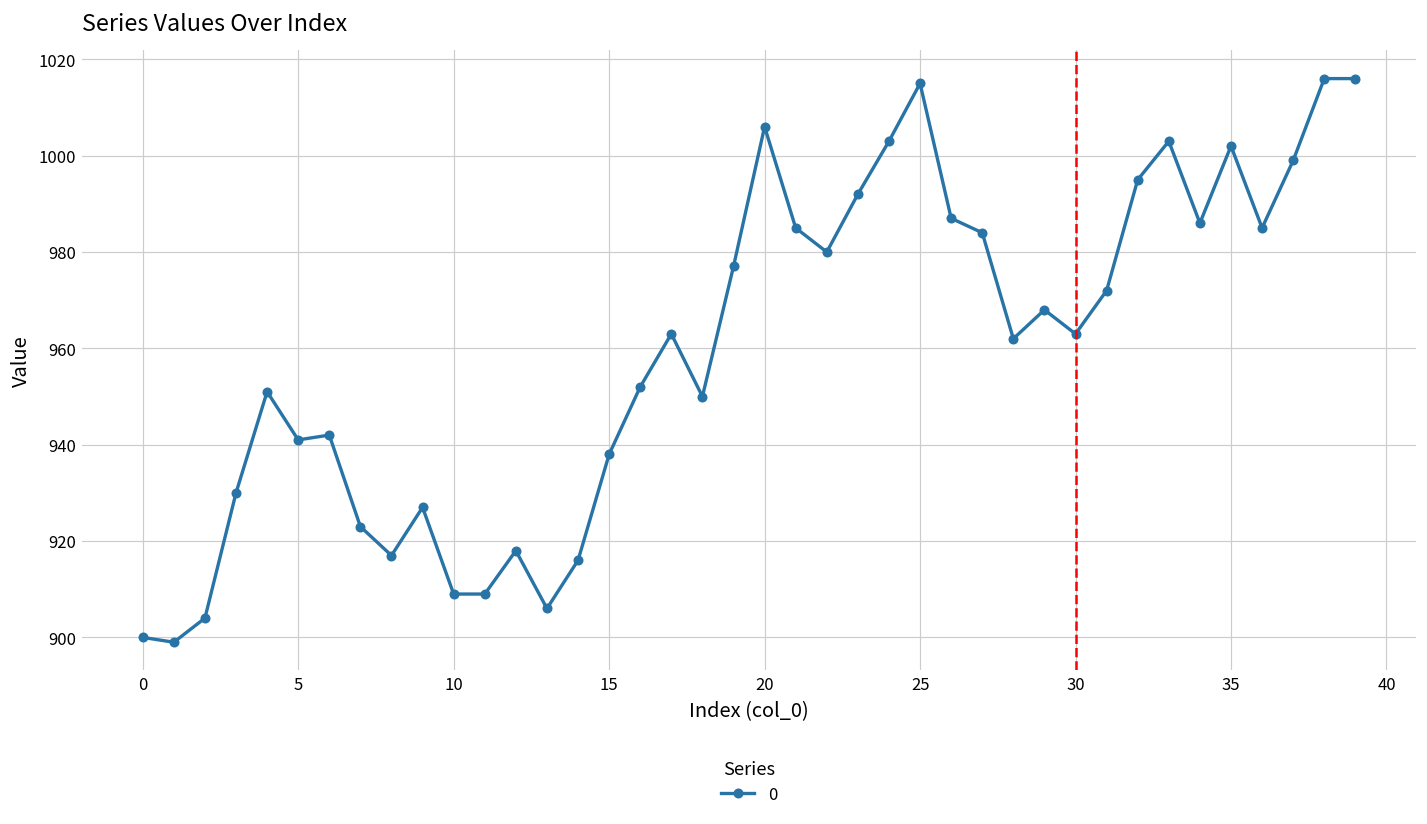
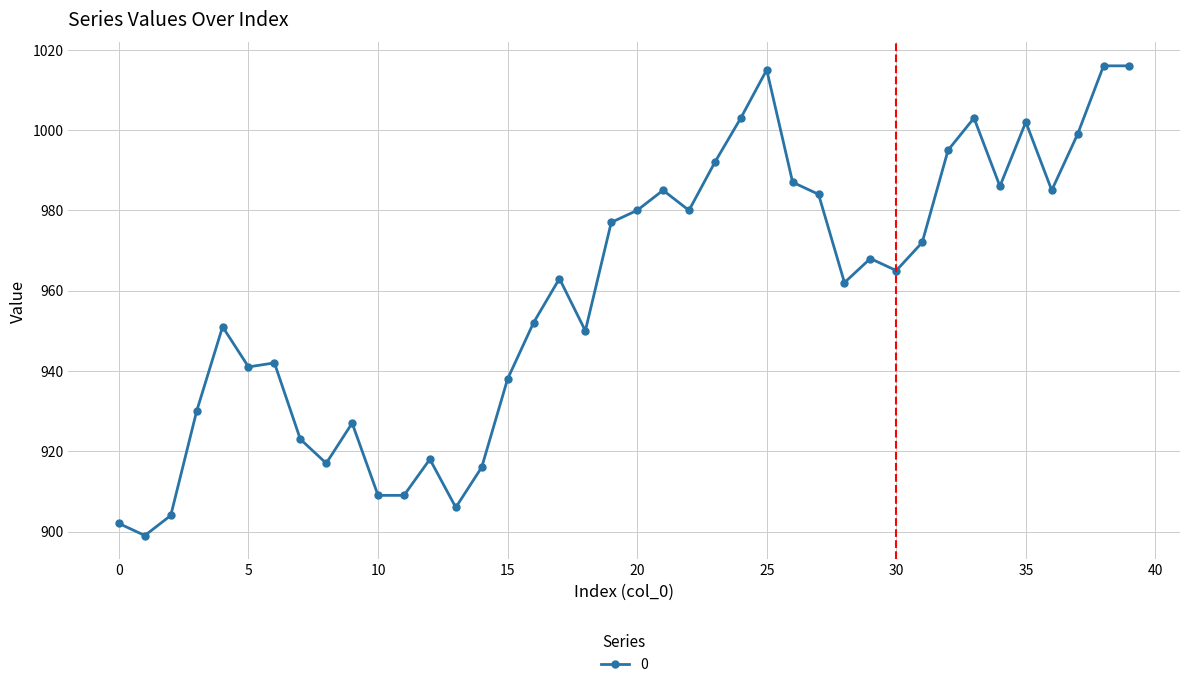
  {
-   "0": 900,
+   "0": 902,
    "5": 941,
    "10": 909,
    "15": 938,
-   "20": 1006,
+   "20": 980,
    "25": 1015,
-   "30": 963,
+   "30": 965,
    "35": 1002
  }
